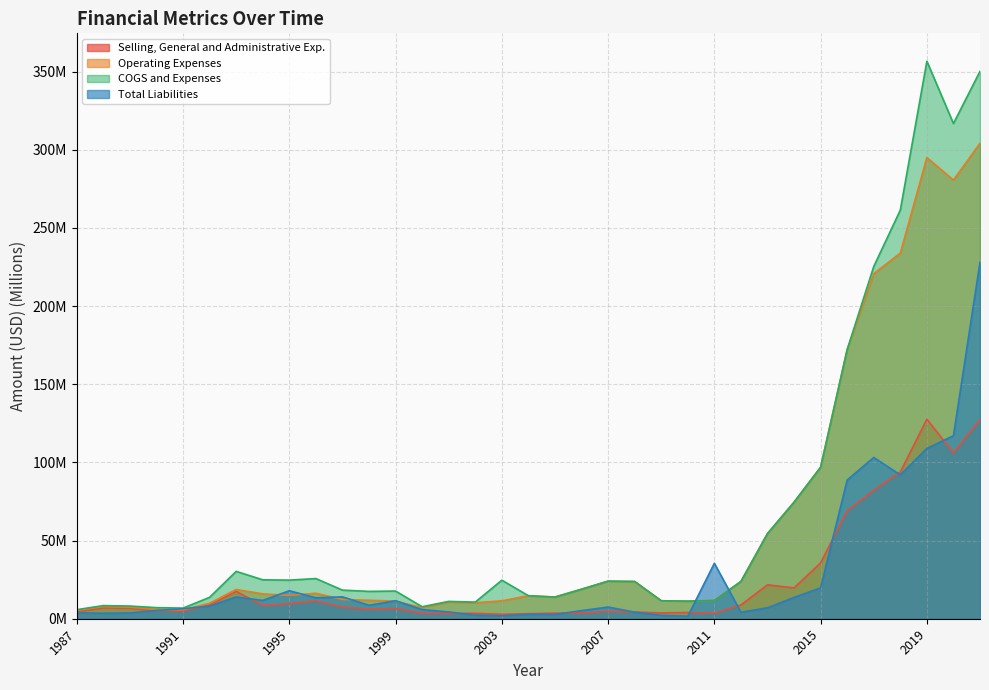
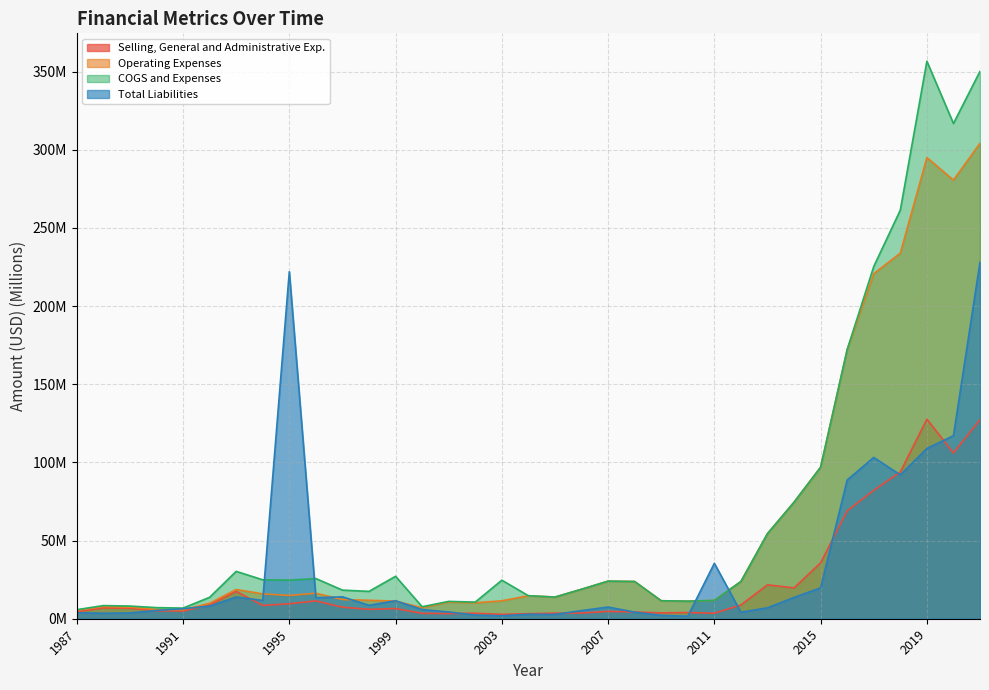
  {
    "COGS and Expenses": {
      "1995": 25000000,
-     "1999": 18000000,
+     "1999": 27000000,
      "2003": 25000000,
      "2019": 357000000
    },
    "Total Liabilities": {
-     "1995": 18000000,
+     "1995": 222000000,
      "2007": 7000000,
      "2011": 35000000,
      "2015": 20000000,
      "2019": 109000000
    }
  }
